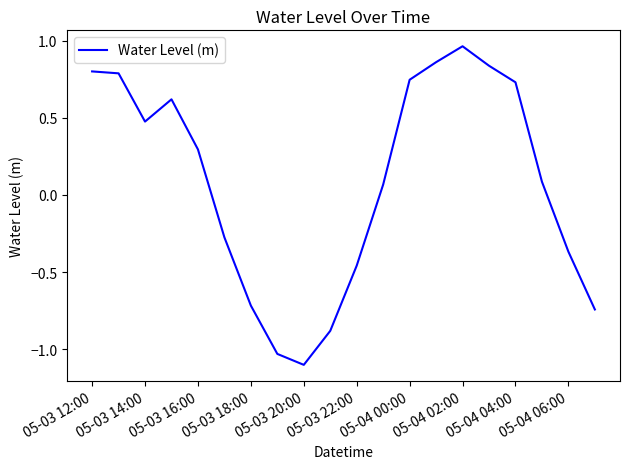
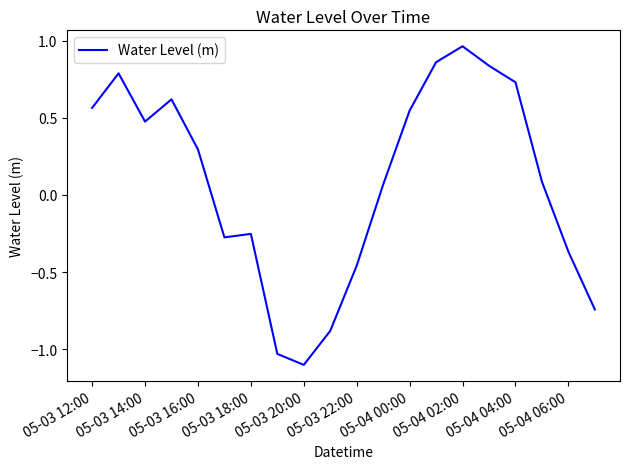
  {
-   "05-03 12:00": 0.80,
+   "05-03 12:00": 0.57,
    "05-03 14:00": 0.48,
    "05-03 16:00": 0.30,
-   "05-03 18:00": -0.72,
+   "05-03 18:00": -0.25,
    "05-03 20:00": -1.10,
    "05-03 22:00": -0.46,
-   "05-04 00:00": 0.75,
+   "05-04 00:00": 0.55,
    "05-04 02:00": 0.97,
    "05-04 04:00": 0.73,
    "05-04 06:00": -0.37
  }
